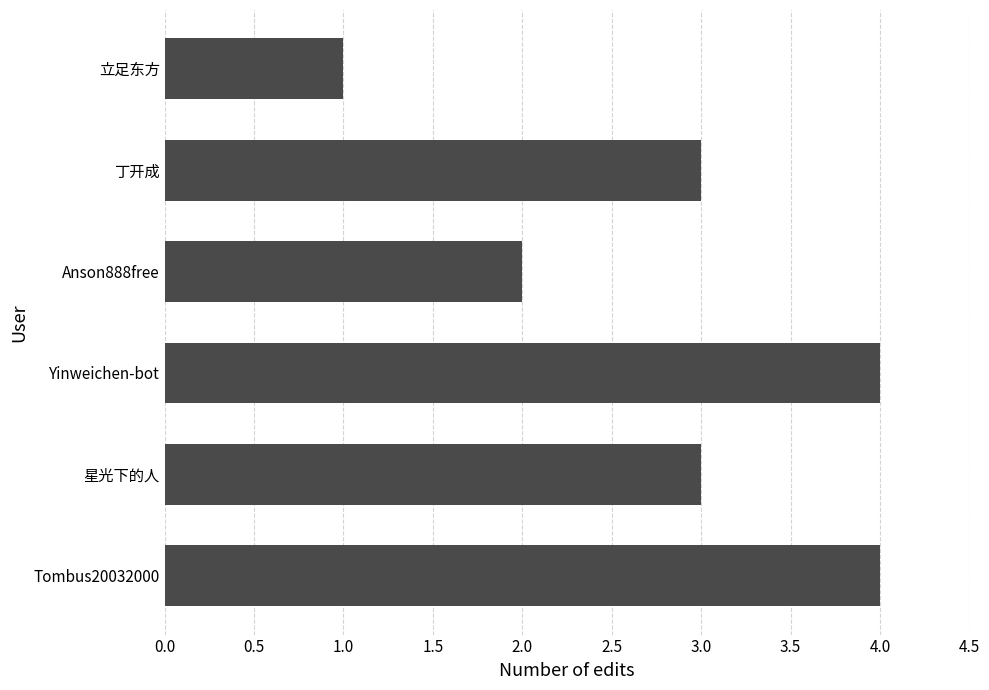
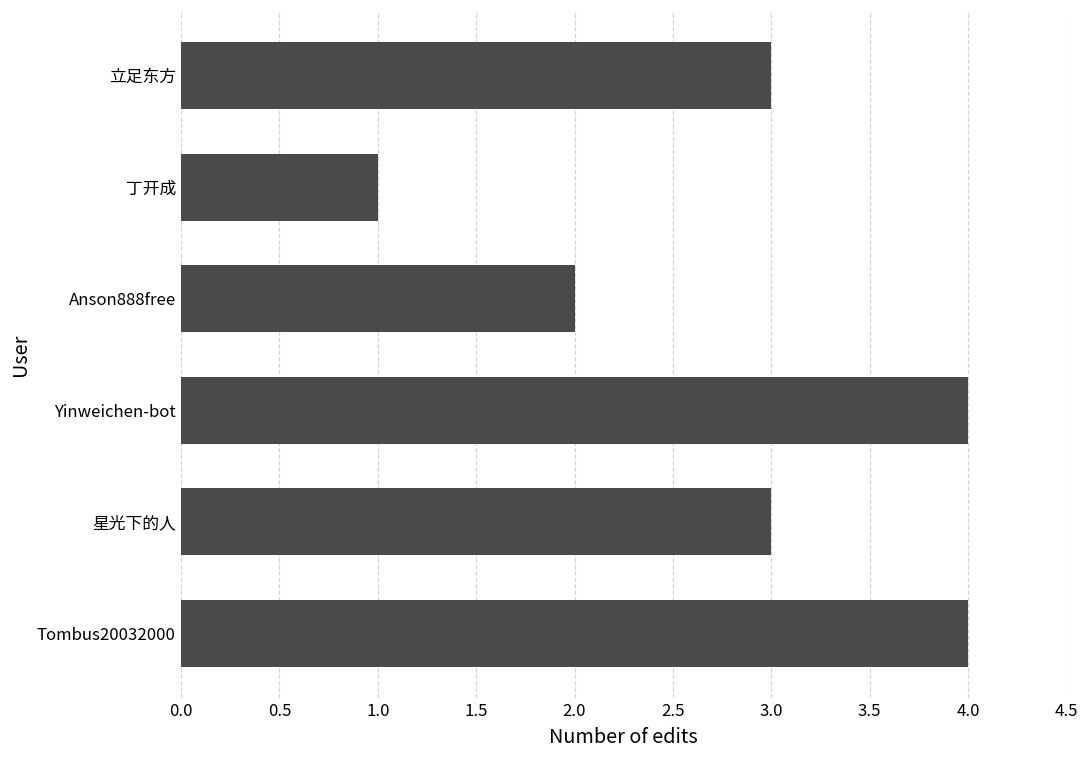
  {
-   "立足东方": 1,
-   "丁开成": 3,
+   "立足东方": 3,
+   "丁开成": 1,
    "Anson888free": 2,
    "Yinweichen-bot": 4,
    "星光下的人": 3,
    "Tombus20032000": 4
  }
